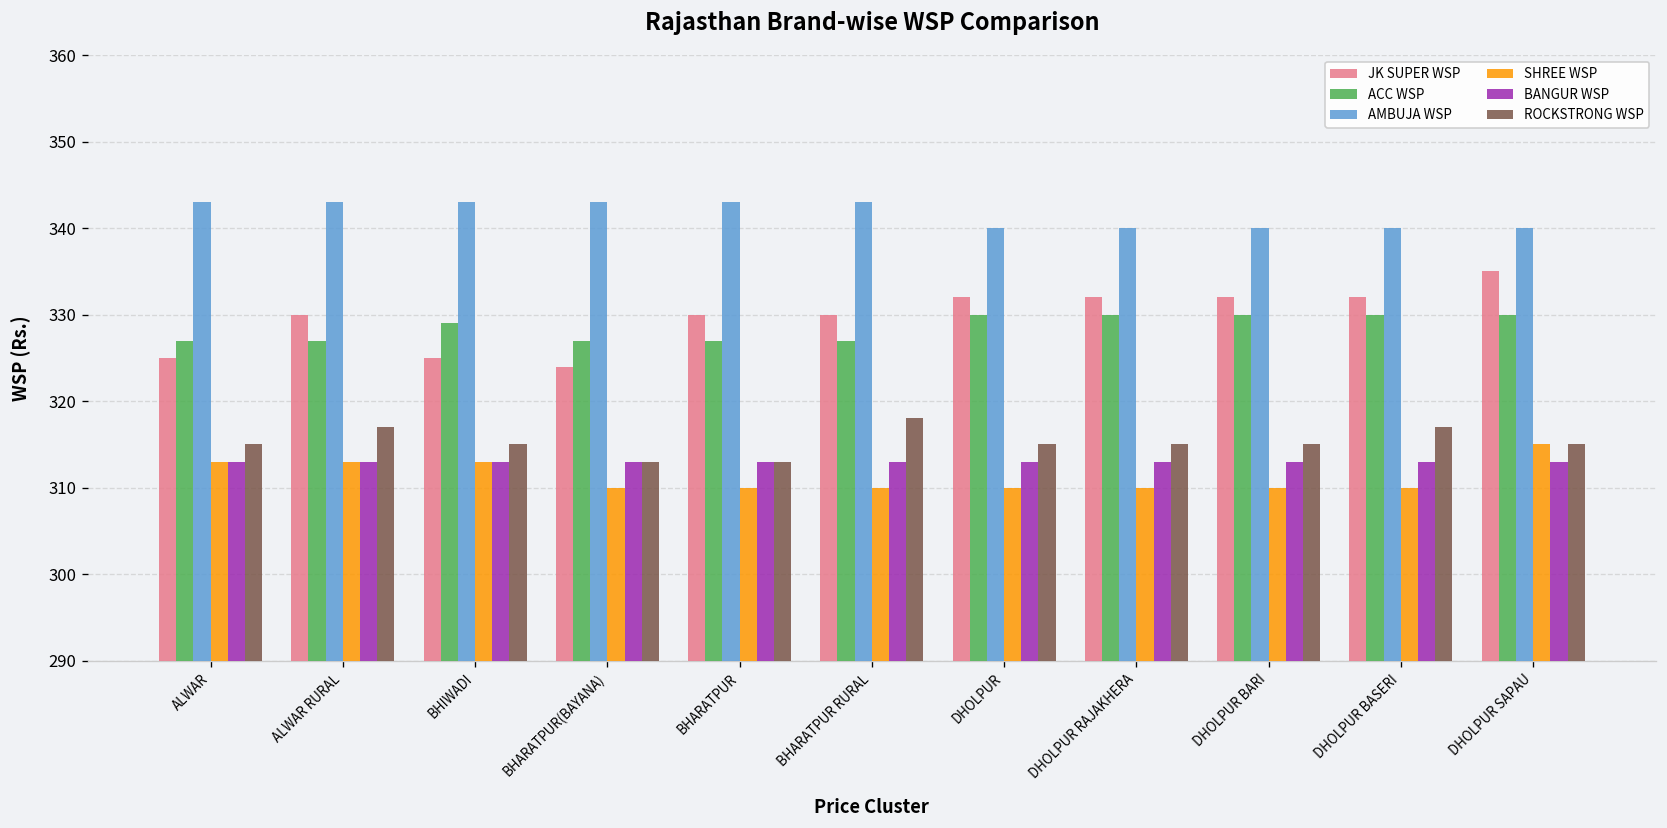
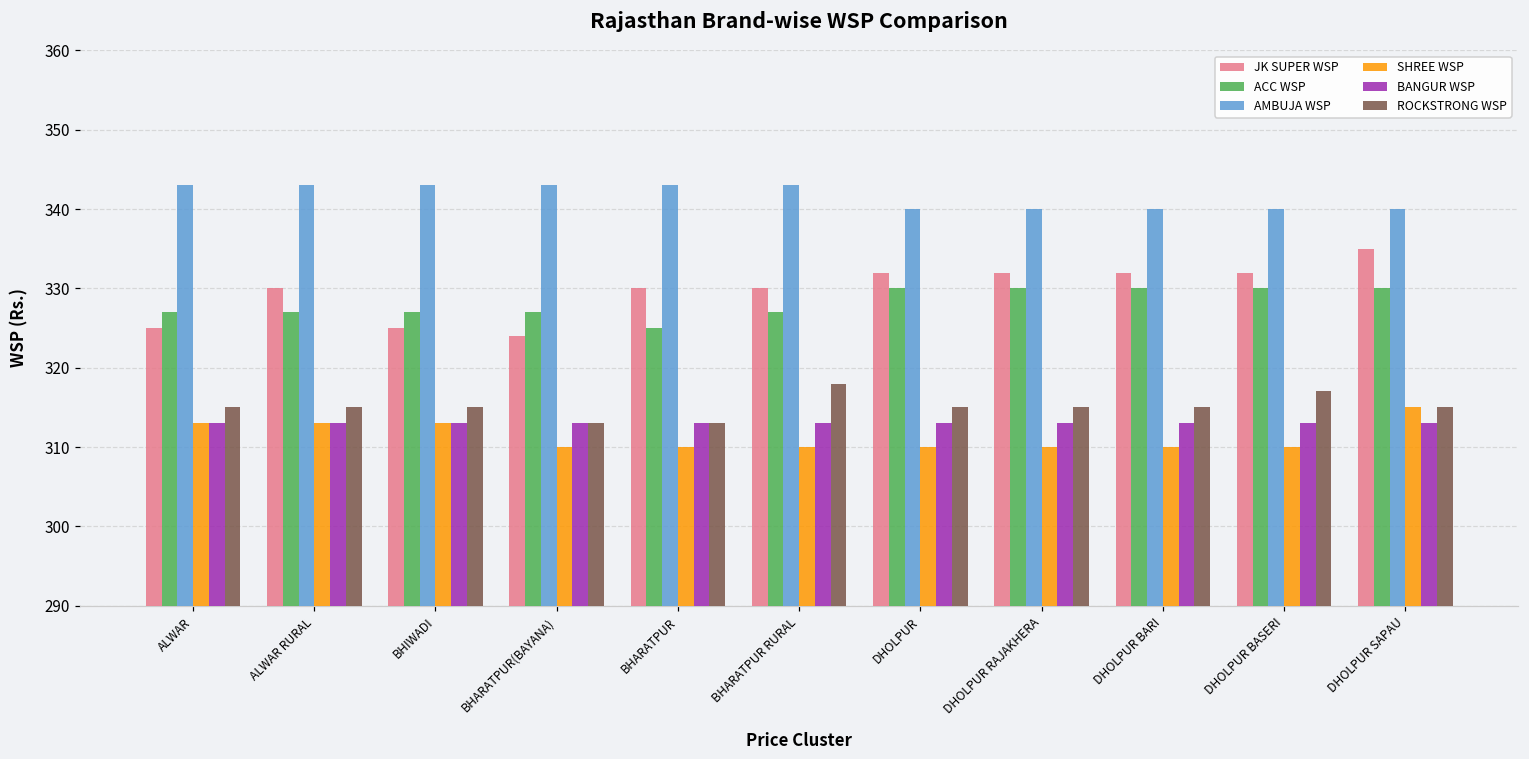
  {
    "JK SUPER WSP": {
      "ALWAR": 325,
      "ALWAR RURAL": 330,
      "BHIWADI": 325,
      "BHARATPUR(BAYANA)": 324,
      "BHARATPUR": 330,
      "BHARATPUR RURAL": 330,
      "DHOLPUR": 332,
      "DHOLPUR RAJAKHERA": 332,
      "DHOLPUR BARI": 332,
      "DHOLPUR BASERI": 332,
      "DHOLPUR SAPAU": 335
    },
    "ACC WSP": {
      "ALWAR": 327,
      "ALWAR RURAL": 327,
-     "BHIWADI": 329,
+     "BHIWADI": 327,
      "BHARATPUR(BAYANA)": 327,
-     "BHARATPUR": 327,
+     "BHARATPUR": 325,
      "BHARATPUR RURAL": 327,
      "DHOLPUR": 330,
      "DHOLPUR RAJAKHERA": 330,
      "DHOLPUR BARI": 330,
      "DHOLPUR BASERI": 330,
      "DHOLPUR SAPAU": 330
    },
    "AMBUJA WSP": {
      "ALWAR": 343,
      "ALWAR RURAL": 343,
      "BHIWADI": 343,
      "BHARATPUR(BAYANA)": 343,
      "BHARATPUR": 343,
      "BHARATPUR RURAL": 343,
      "DHOLPUR": 340,
      "DHOLPUR RAJAKHERA": 340,
      "DHOLPUR BARI": 340,
      "DHOLPUR BASERI": 340,
      "DHOLPUR SAPAU": 340
    },
    "SHREE WSP": {
      "ALWAR": 313,
      "ALWAR RURAL": 313,
      "BHIWADI": 313,
      "BHARATPUR(BAYANA)": 310,
      "BHARATPUR": 310,
      "BHARATPUR RURAL": 310,
      "DHOLPUR": 310,
      "DHOLPUR RAJAKHERA": 310,
      "DHOLPUR BARI": 310,
      "DHOLPUR BASERI": 310,
      "DHOLPUR SAPAU": 315
    },
    "BANGUR WSP": {
      "ALWAR": 313,
      "ALWAR RURAL": 313,
      "BHIWADI": 313,
      "BHARATPUR(BAYANA)": 313,
      "BHARATPUR": 313,
      "BHARATPUR RURAL": 313,
      "DHOLPUR": 313,
      "DHOLPUR RAJAKHERA": 313,
      "DHOLPUR BARI": 313,
      "DHOLPUR BASERI": 313,
      "DHOLPUR SAPAU": 313
    },
    "ROCKSTRONG WSP": {
      "ALWAR": 315,
-     "ALWAR RURAL": 317,
+     "ALWAR RURAL": 315,
      "BHIWADI": 315,
      "BHARATPUR(BAYANA)": 313,
      "BHARATPUR": 313,
      "BHARATPUR RURAL": 318,
      "DHOLPUR": 315,
      "DHOLPUR RAJAKHERA": 315,
      "DHOLPUR BARI": 315,
      "DHOLPUR BASERI": 317,
      "DHOLPUR SAPAU": 315
    }
  }
